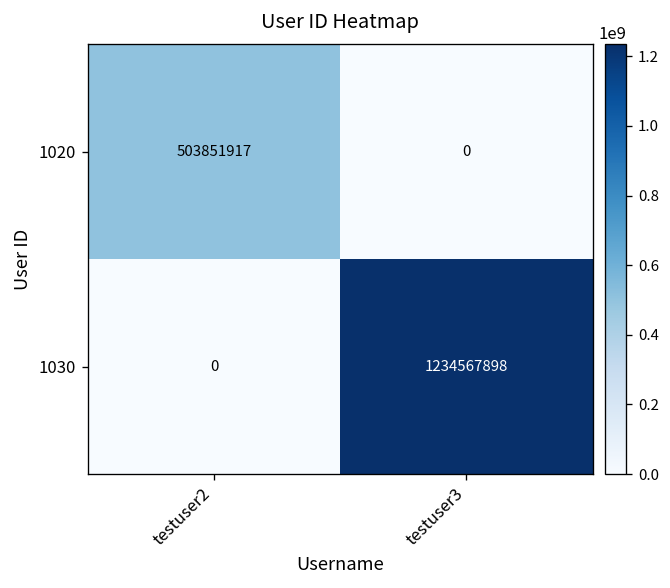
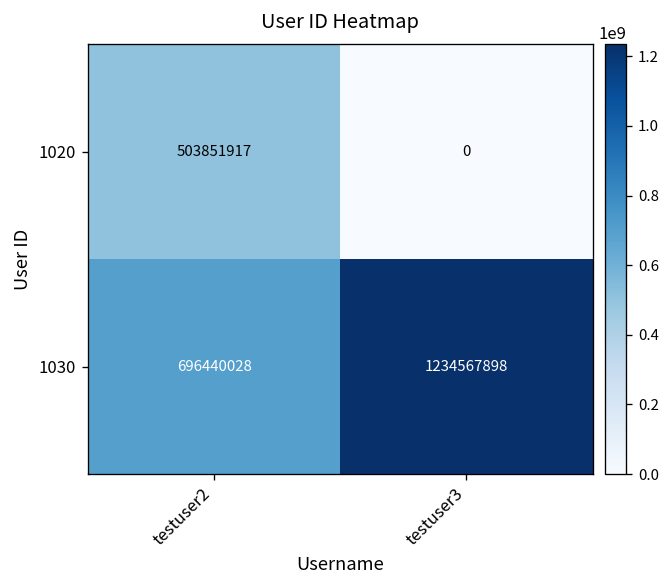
  {
    "1020": {
      "testuser2": 503851917,
      "testuser3": 0
    },
    "1030": {
-     "testuser2": 0,
+     "testuser2": 696440028,
      "testuser3": 1234567898
    }
  }
